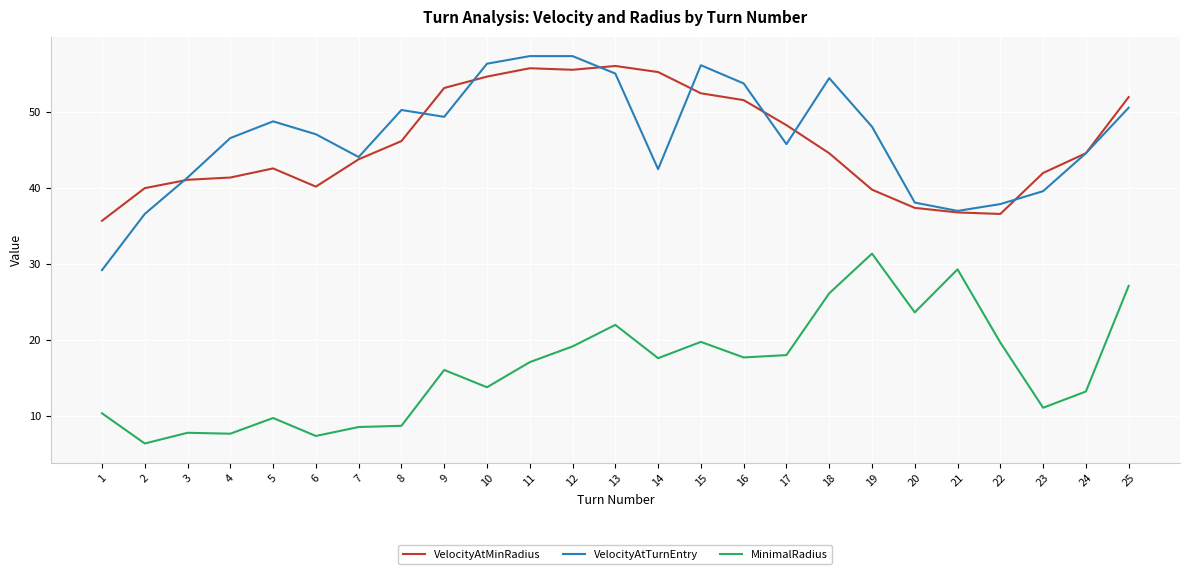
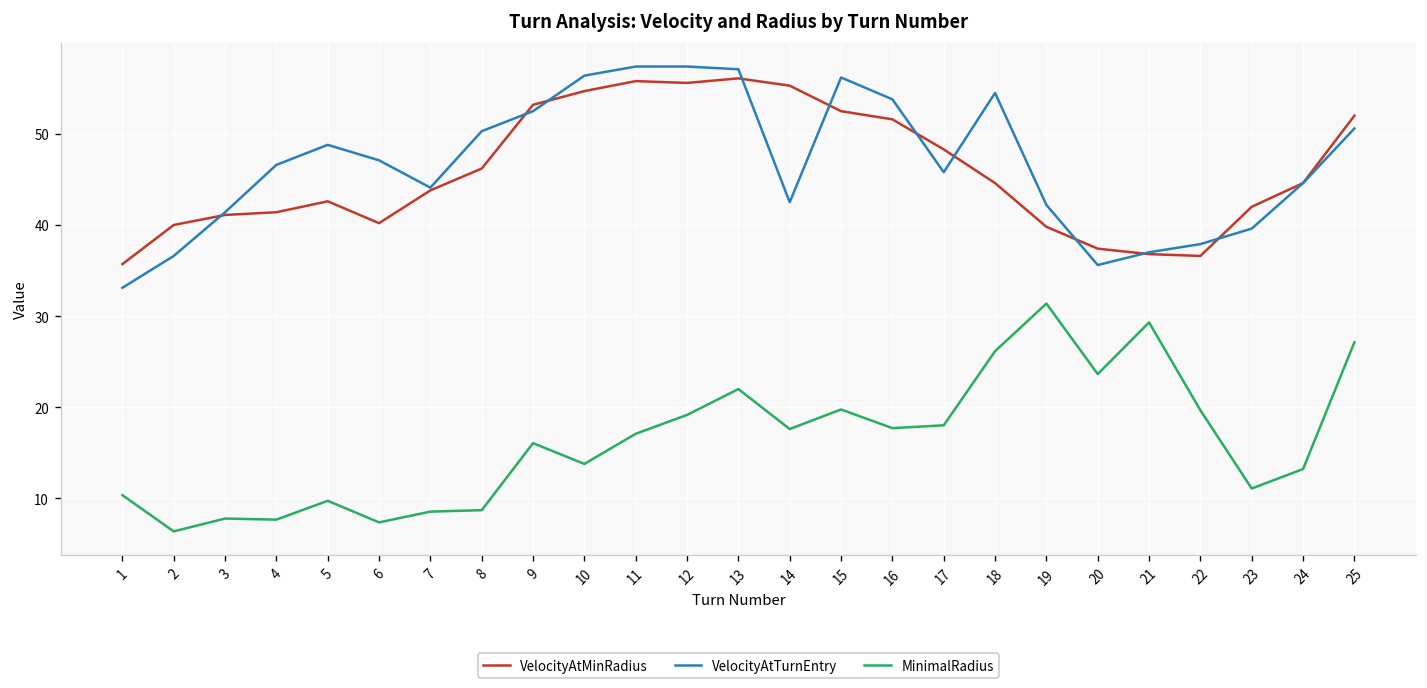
  {
    "VelocityAtMinRadius": {
      "1": 36,
      "2": 40,
      "4": 41,
      "5": 43,
      "6": 40,
      "8": 46,
      "9": 53,
      "10": 55,
      "11": 56,
      "12": 56,
      "13": 56,
      "14": 55,
      "15": 53,
      "16": 52,
      "17": 48,
      "18": 45,
      "19": 40,
      "20": 37,
      "22": 37,
      "23": 42,
      "25": 52
    },
    "VelocityAtTurnEntry": {
-     "1": 29,
+     "1": 33,
      "2": 37,
      "4": 47,
      "5": 49,
      "6": 47,
      "8": 50,
-     "9": 49,
+     "9": 53,
      "10": 56,
      "11": 57,
      "12": 57,
-     "13": 55,
+     "13": 57,
      "14": 43,
      "15": 56,
      "16": 54,
      "17": 46,
      "18": 55,
-     "19": 48,
-     "20": 38,
+     "19": 42,
+     "20": 36,
      "22": 38,
      "23": 40,
      "25": 51
    },
    "MinimalRadius": {
      "1": 10,
      "2": 6,
      "3": 8,
      "4": 8,
      "5": 10,
      "6": 7,
      "7": 9,
      "8": 9,
      "9": 16,
      "10": 14,
      "11": 17,
      "12": 19,
      "13": 22,
      "14": 18,
      "15": 20,
      "16": 18,
      "17": 18,
      "18": 26,
      "19": 31,
      "20": 24,
      "21": 29,
      "22": 20,
      "23": 11,
      "24": 13,
      "25": 27
    }
  }
